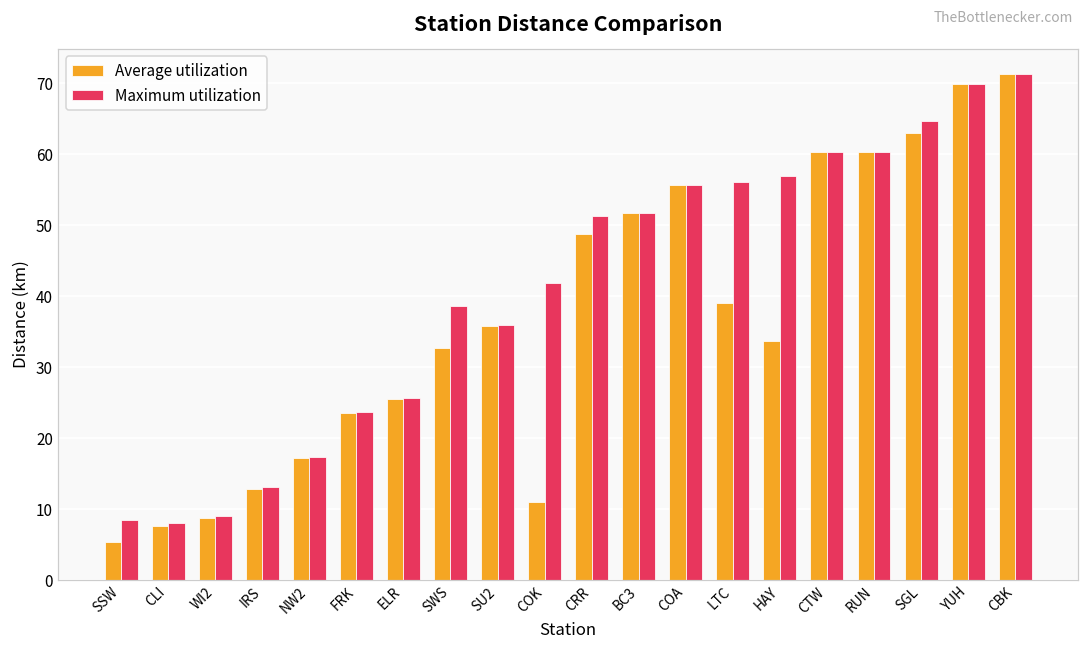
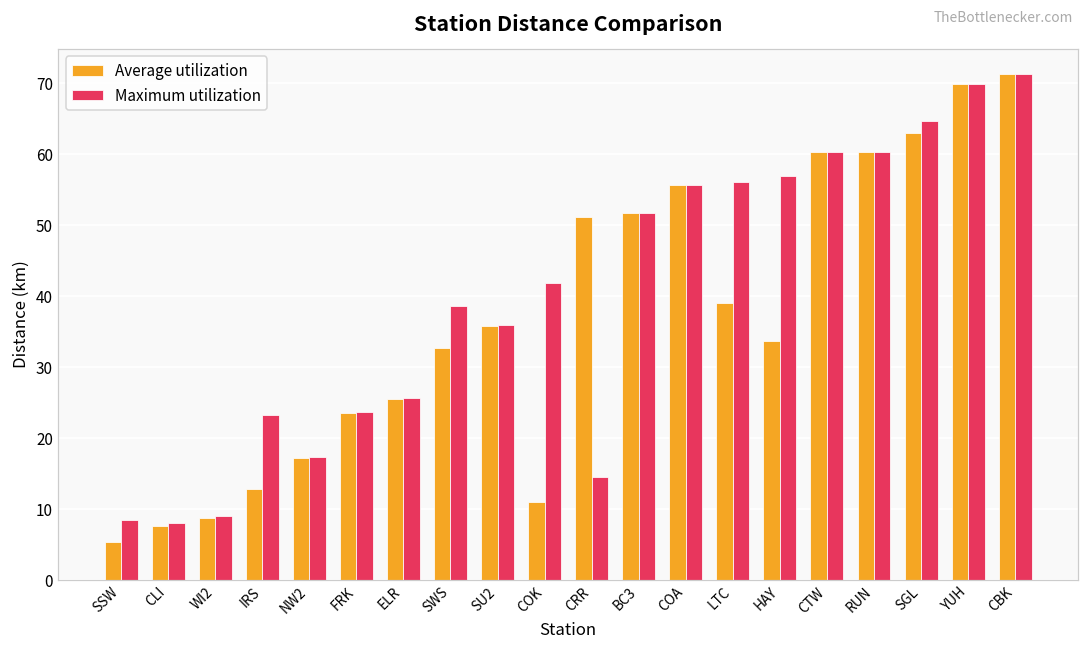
  {
    "Average utilization": {
      "SSW": 5,
      "CLI": 8,
      "WI2": 9,
      "IRS": 13,
      "NW2": 17,
      "FRK": 23,
      "ELR": 26,
      "SWS": 33,
      "SU2": 36,
      "COK": 11,
-     "CRR": 49,
+     "CRR": 51,
      "BC3": 52,
      "COA": 56,
      "LTC": 39,
      "HAY": 34,
      "CTW": 60,
      "RUN": 60,
      "SGL": 63,
      "YUH": 70,
      "CBK": 71
    },
    "Maximum utilization": {
      "SSW": 8,
      "CLI": 8,
      "WI2": 9,
-     "IRS": 13,
+     "IRS": 23,
      "NW2": 17,
      "FRK": 24,
      "ELR": 26,
      "SWS": 39,
      "SU2": 36,
      "COK": 42,
-     "CRR": 51,
+     "CRR": 14,
      "BC3": 52,
      "COA": 56,
      "LTC": 56,
      "HAY": 57,
      "CTW": 60,
      "RUN": 60,
      "SGL": 65,
      "YUH": 70,
      "CBK": 71
    }
  }
